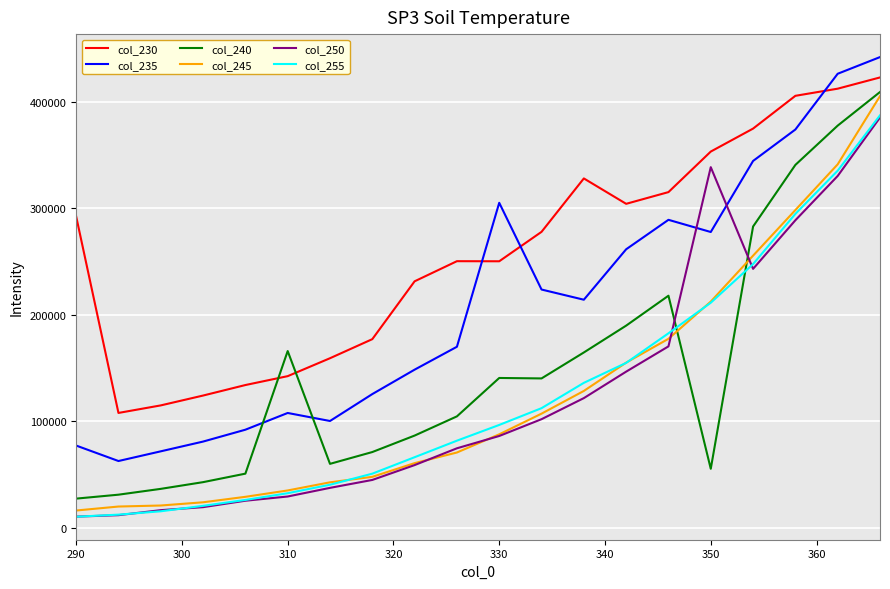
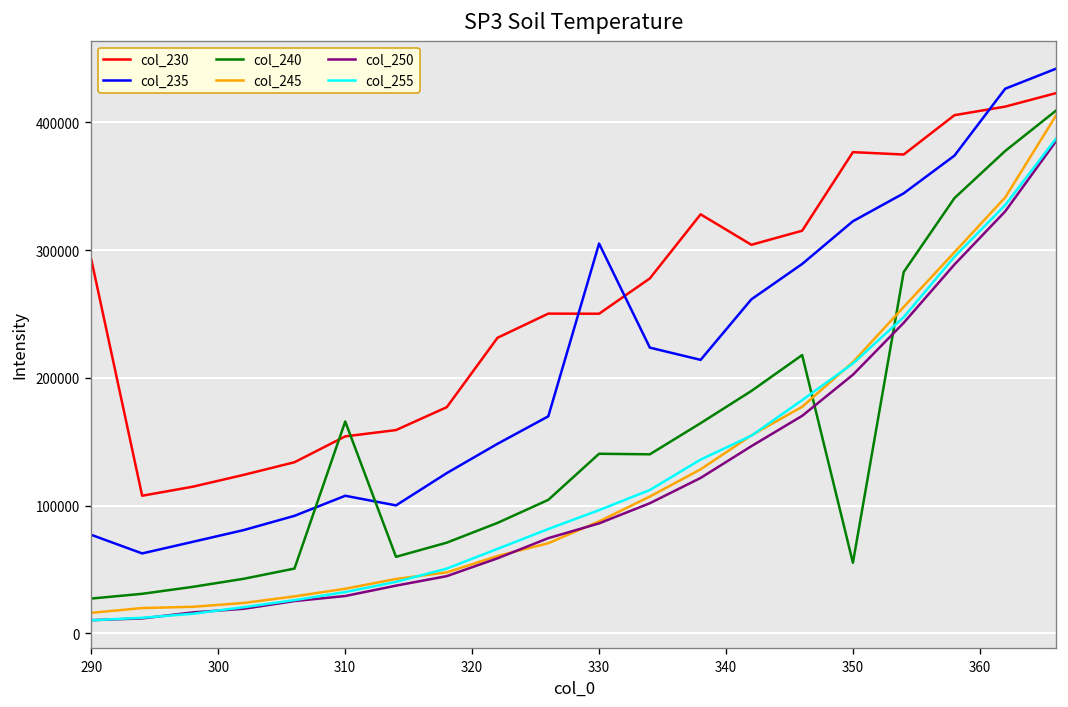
  {
    "col_230": {
      "290": 292000,
-     "310": 142000,
+     "310": 154000,
      "330": 250000,
-     "350": 353000
+     "350": 377000
    },
    "col_235": {
      "290": 77000,
      "310": 108000,
      "330": 305000,
-     "350": 278000
+     "350": 323000
    },
    "col_240": {
      "290": 27000,
      "310": 166000,
      "330": 141000,
      "350": 55000
    },
    "col_245": {
      "290": 16000,
      "310": 35000
    },
    "col_250": {
      "310": 29000,
-     "350": 339000
+     "350": 202000
    },
    "col_255": {
      "310": 32000,
      "330": 96000
    }
  }
